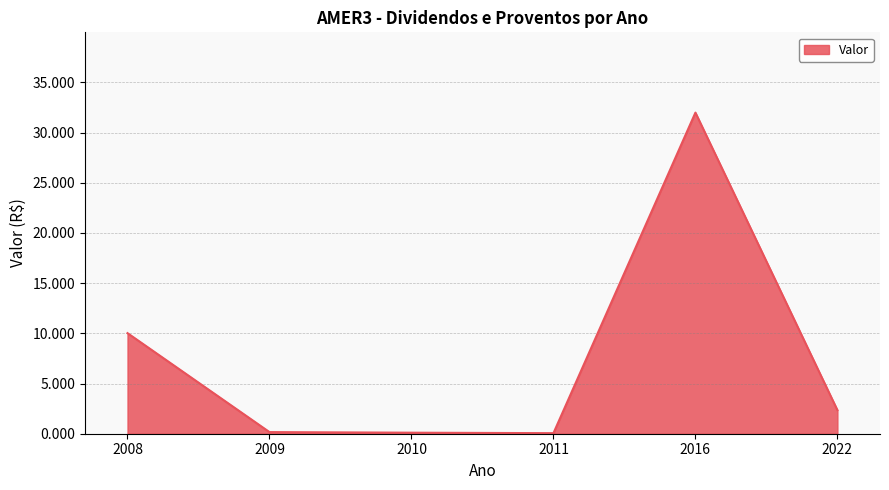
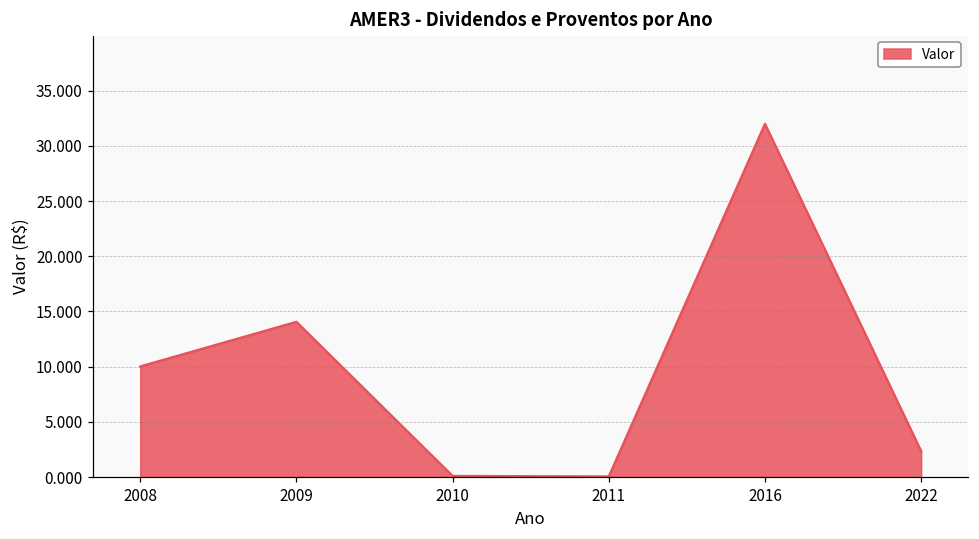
  {
    "2008": 10.0,
-   "2009": 0.2,
+   "2009": 14.1,
    "2010": 0.1,
    "2011": 0.1,
    "2016": 32.0,
    "2022": 2.3
  }
